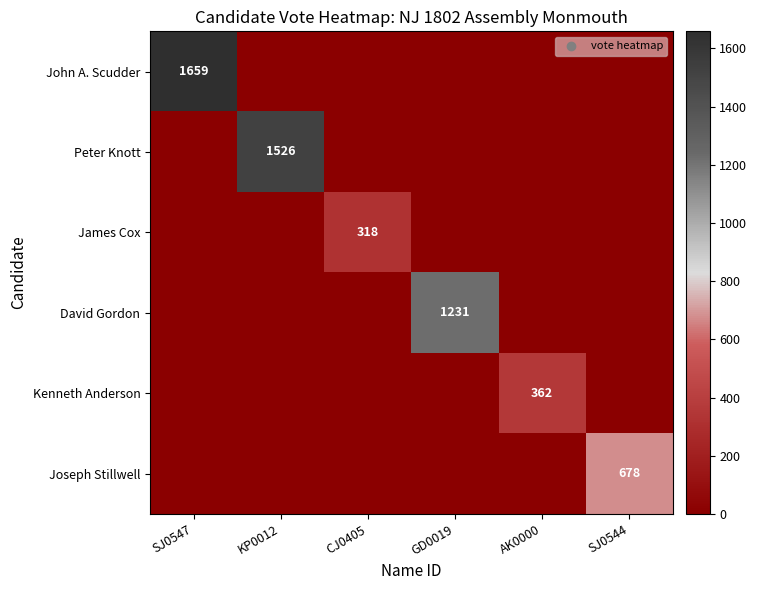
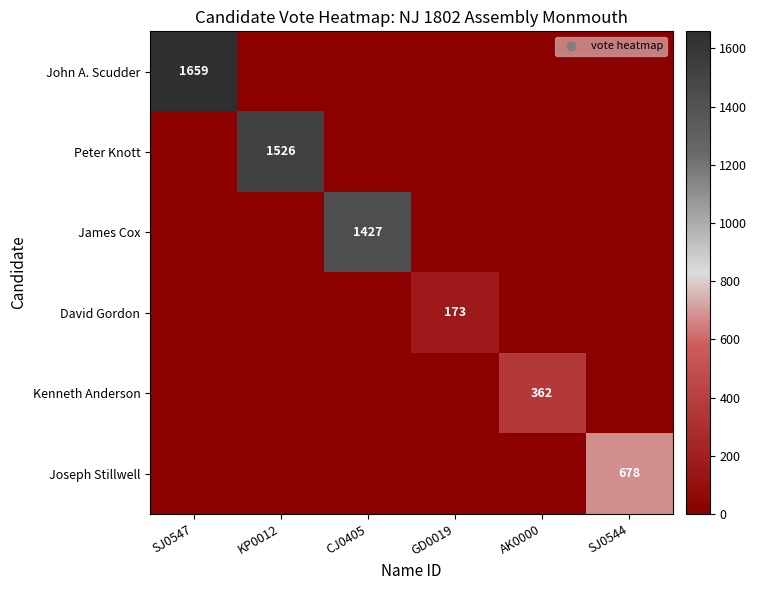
  {
    "John A. Scudder": {
      "SJ0547": 1659
    },
    "Peter Knott": {
      "KP0012": 1526
    },
    "James Cox": {
-     "CJ0405": 318
+     "CJ0405": 1427
    },
    "David Gordon": {
-     "GD0019": 1231
+     "GD0019": 173
    },
    "Kenneth Anderson": {
      "AK0000": 362
    },
    "Joseph Stillwell": {
      "SJ0544": 678
    }
  }
